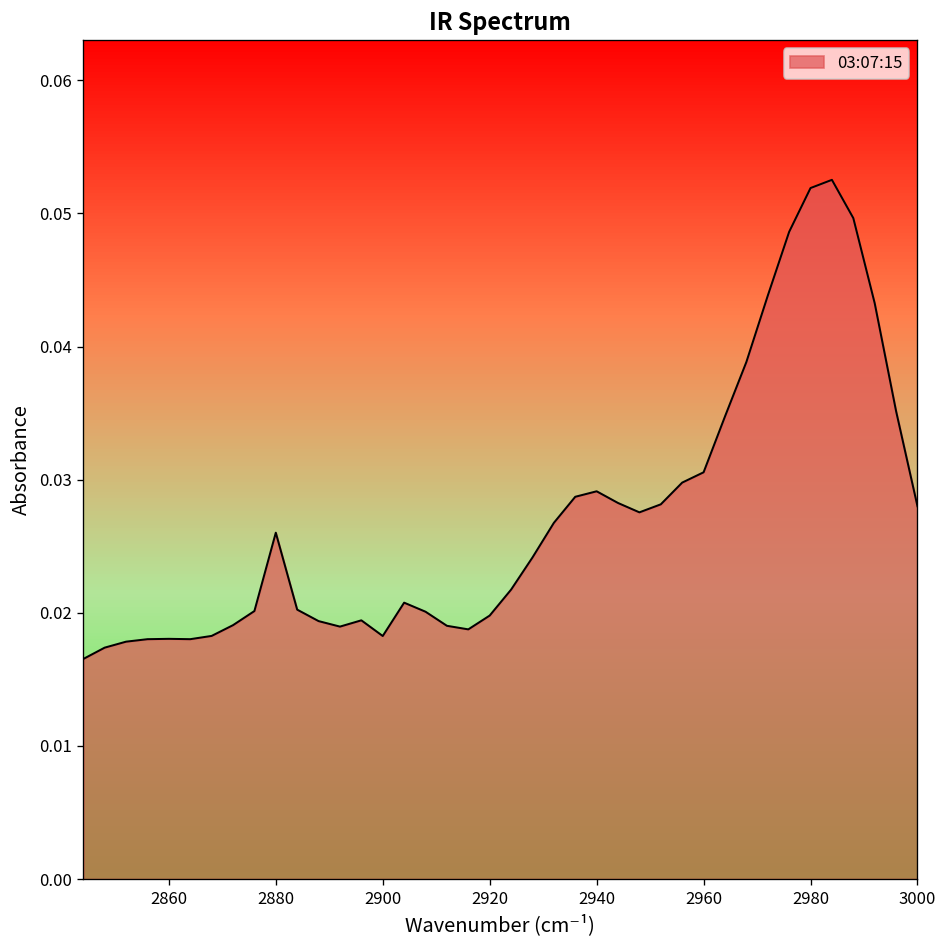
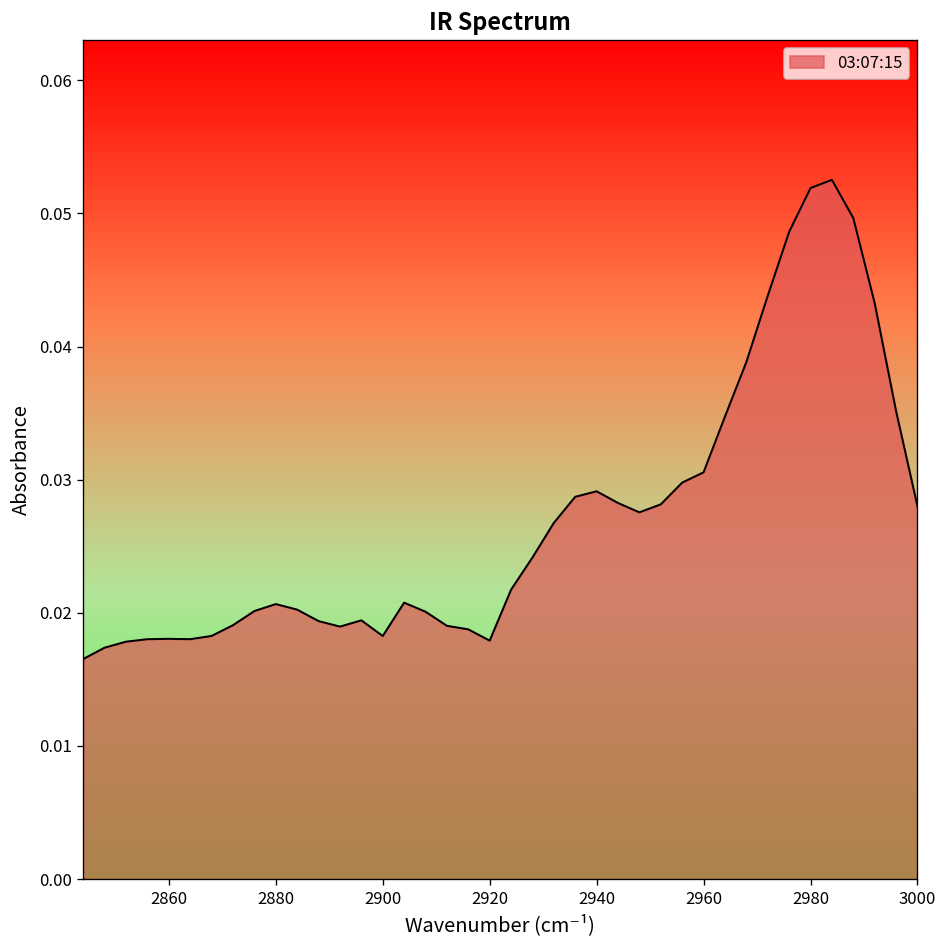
  {
    "2860": 0.0180,
-   "2880": 0.0260,
+   "2880": 0.0207,
    "2900": 0.0183,
-   "2920": 0.0198,
+   "2920": 0.0179,
    "2940": 0.0291,
    "2960": 0.0306,
    "2980": 0.0519,
    "3000": 0.0280
  }
